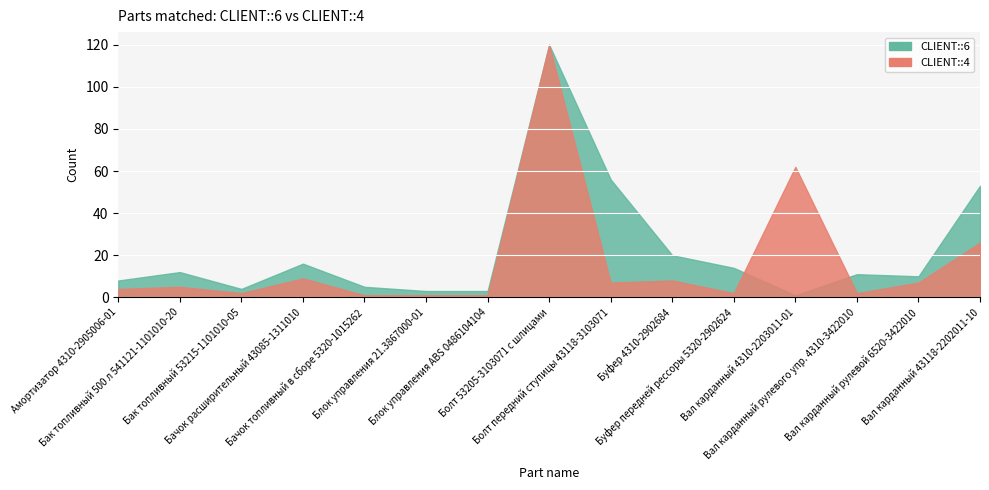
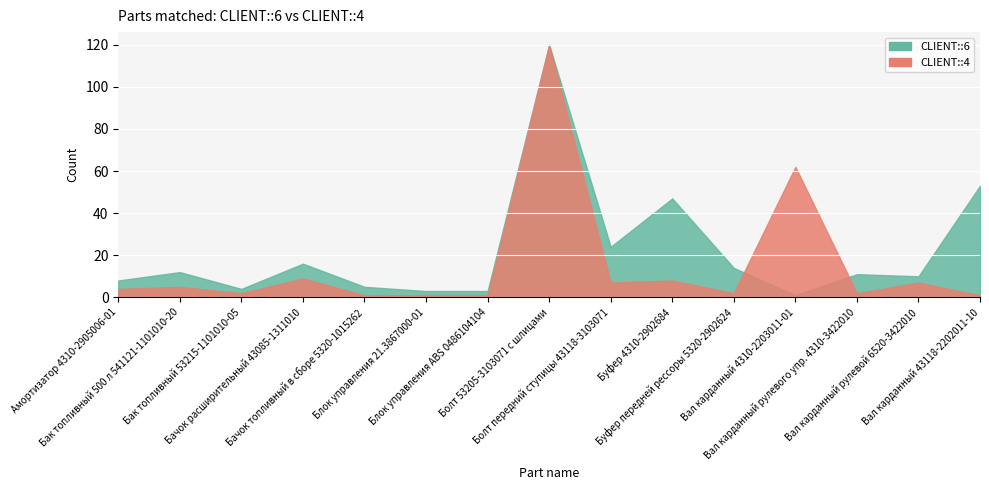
  {
    "CLIENT::6": {
      "Амортизатор 4310-2905006-01": 8,
      "Бак топливный 500 л 541121-1101010-20": 12,
      "Бак топливный 53215-1101010-05": 4,
      "Бачок расширительный 43085-1311010": 16,
      "Бачок топливный в сборе 5320-1015262": 5,
      "Блок управления 21.3867000-01": 3,
      "Блок управления ABS 0486104104": 3,
-     "Болт передний ступицы 43118-3103071": 56,
-     "Буфер 4310-2902684": 20,
+     "Болт передний ступицы 43118-3103071": 24,
+     "Буфер 4310-2902684": 47,
      "Буфер передней рессоры 5320-2902624": 14,
      "Вал карданный рулевого упр. 4310-3422010": 11,
      "Вал карданный рулевой 6520-3422010": 10,
      "Вал карданный 43118-2202011-10": 53
    },
    "CLIENT::4": {
      "Амортизатор 4310-2905006-01": 4,
      "Бак топливный 500 л 541121-1101010-20": 5,
      "Бак топливный 53215-1101010-05": 2,
      "Бачок расширительный 43085-1311010": 9,
      "Болт передний ступицы 43118-3103071": 7,
      "Буфер 4310-2902684": 8,
      "Буфер передней рессоры 5320-2902624": 2,
      "Вал карданный 4310-2203011-01": 62,
      "Вал карданный рулевого упр. 4310-3422010": 2,
      "Вал карданный рулевой 6520-3422010": 7,
-     "Вал карданный 43118-2202011-10": 26
+     "Вал карданный 43118-2202011-10": 1
    }
  }
